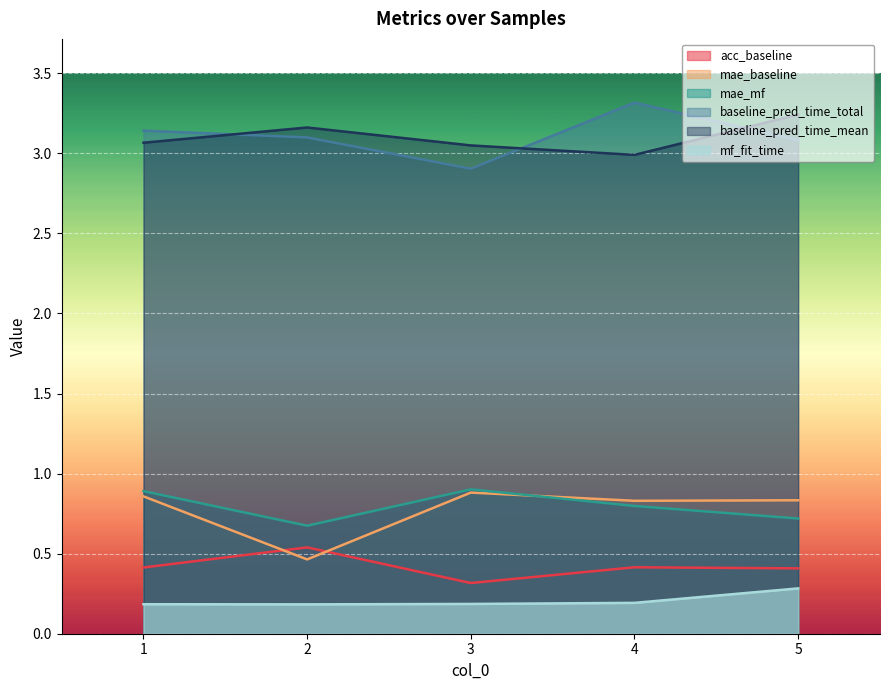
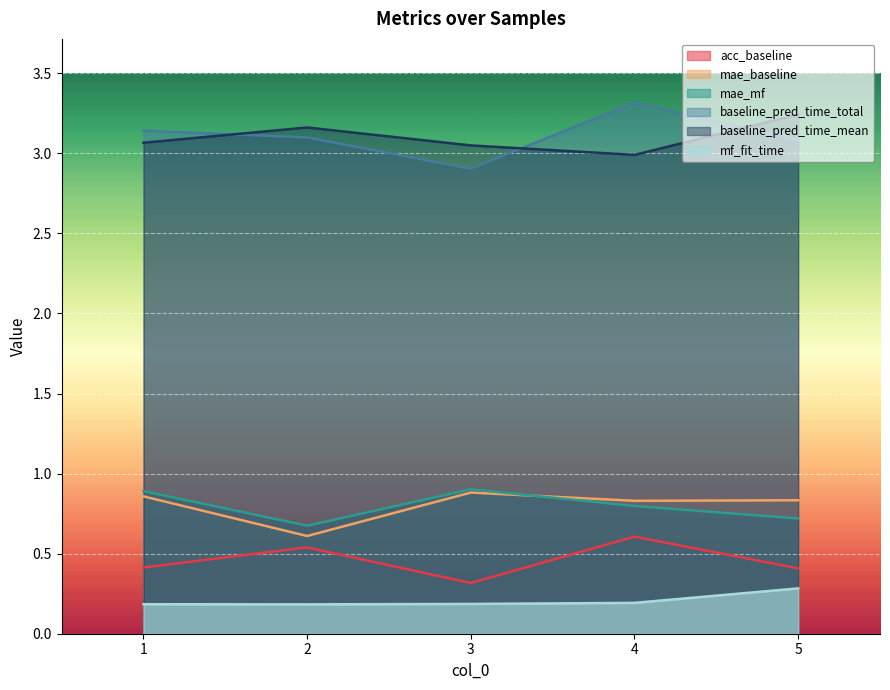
  {
    "acc_baseline": {
      "1": 0.41,
      "2": 0.54,
      "3": 0.32,
-     "4": 0.41,
+     "4": 0.61,
      "5": 0.41
    },
    "mae_baseline": {
      "1": 0.86,
-     "2": 0.46,
+     "2": 0.61,
      "3": 0.88,
      "4": 0.83,
      "5": 0.83
    },
    "baseline_pred_time_mean": {
      "1": 3.07,
      "2": 3.16,
      "3": 3.05,
      "4": 2.99
    },
    "mf_fit_time": {
      "1": 0.18,
      "2": 0.18,
      "3": 0.19,
      "4": 0.19,
      "5": 0.28
    }
  }
